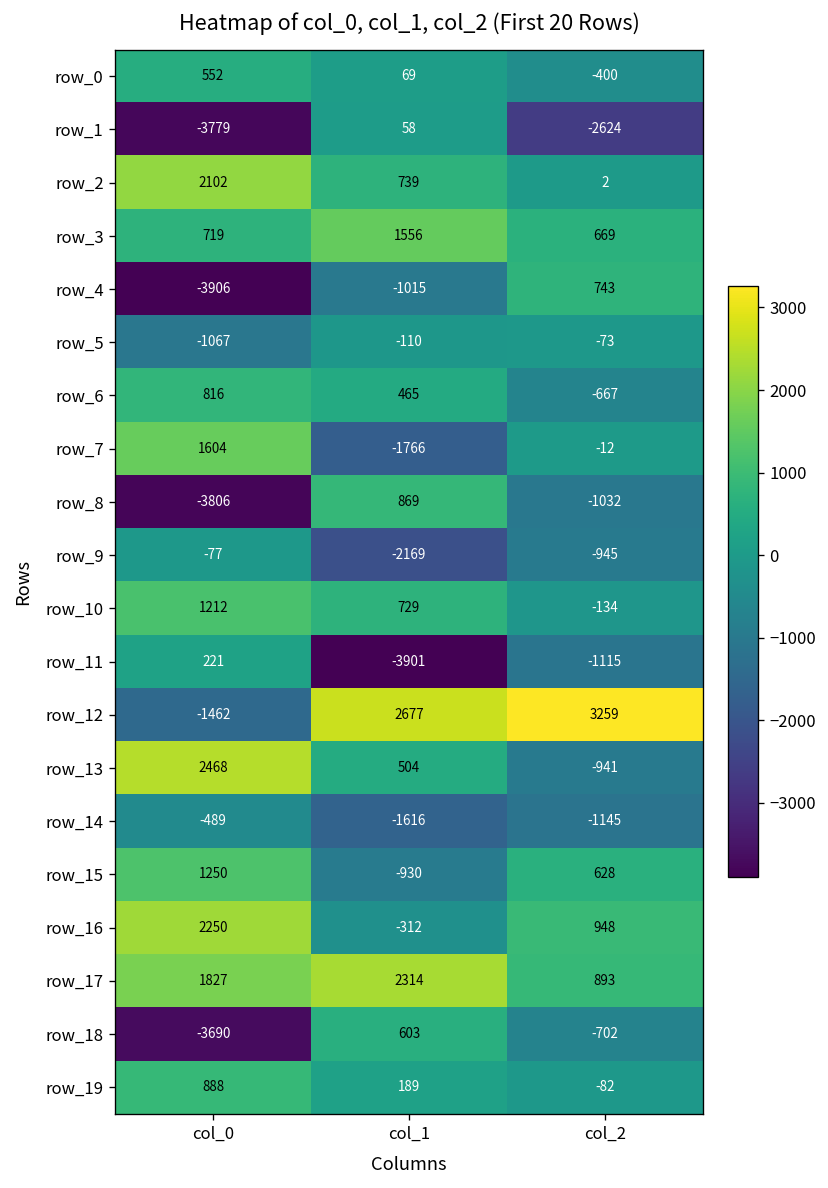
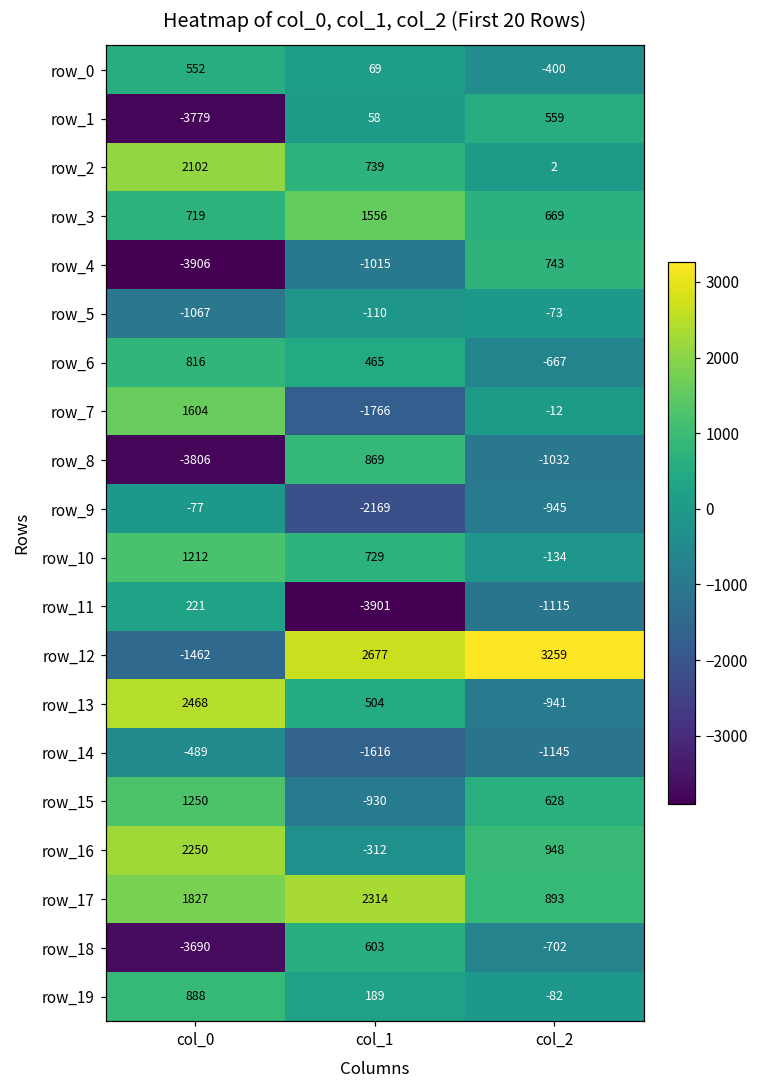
  {
    "row_0": {
      "col_0": 552,
      "col_1": 69,
      "col_2": -400
    },
    "row_1": {
      "col_0": -3779,
      "col_1": 58,
-     "col_2": -2624
+     "col_2": 559
    },
    "row_2": {
      "col_0": 2102,
      "col_1": 739,
      "col_2": 2
    },
    "row_3": {
      "col_0": 719,
      "col_1": 1556,
      "col_2": 669
    },
    "row_4": {
      "col_0": -3906,
      "col_1": -1015,
      "col_2": 743
    },
    "row_5": {
      "col_0": -1067,
      "col_1": -110,
      "col_2": -73
    },
    "row_6": {
      "col_0": 816,
      "col_1": 465,
      "col_2": -667
    },
    "row_7": {
      "col_0": 1604,
      "col_1": -1766,
      "col_2": -12
    },
    "row_8": {
      "col_0": -3806,
      "col_1": 869,
      "col_2": -1032
    },
    "row_9": {
      "col_0": -77,
      "col_1": -2169,
      "col_2": -945
    },
    "row_10": {
      "col_0": 1212,
      "col_1": 729,
      "col_2": -134
    },
    "row_11": {
      "col_0": 221,
      "col_1": -3901,
      "col_2": -1115
    },
    "row_12": {
      "col_0": -1462,
      "col_1": 2677,
      "col_2": 3259
    },
    "row_13": {
      "col_0": 2468,
      "col_1": 504,
      "col_2": -941
    },
    "row_14": {
      "col_0": -489,
      "col_1": -1616,
      "col_2": -1145
    },
    "row_15": {
      "col_0": 1250,
      "col_1": -930,
      "col_2": 628
    },
    "row_16": {
      "col_0": 2250,
      "col_1": -312,
      "col_2": 948
    },
    "row_17": {
      "col_0": 1827,
      "col_1": 2314,
      "col_2": 893
    },
    "row_18": {
      "col_0": -3690,
      "col_1": 603,
      "col_2": -702
    },
    "row_19": {
      "col_0": 888,
      "col_1": 189,
      "col_2": -82
    }
  }
